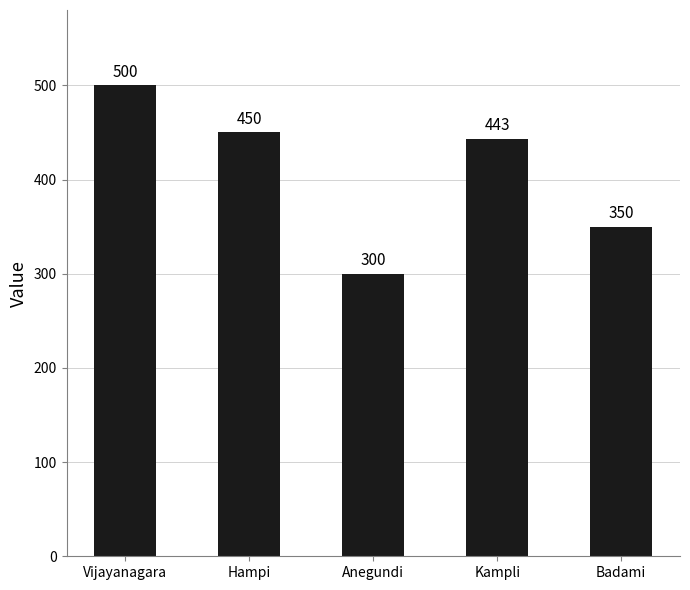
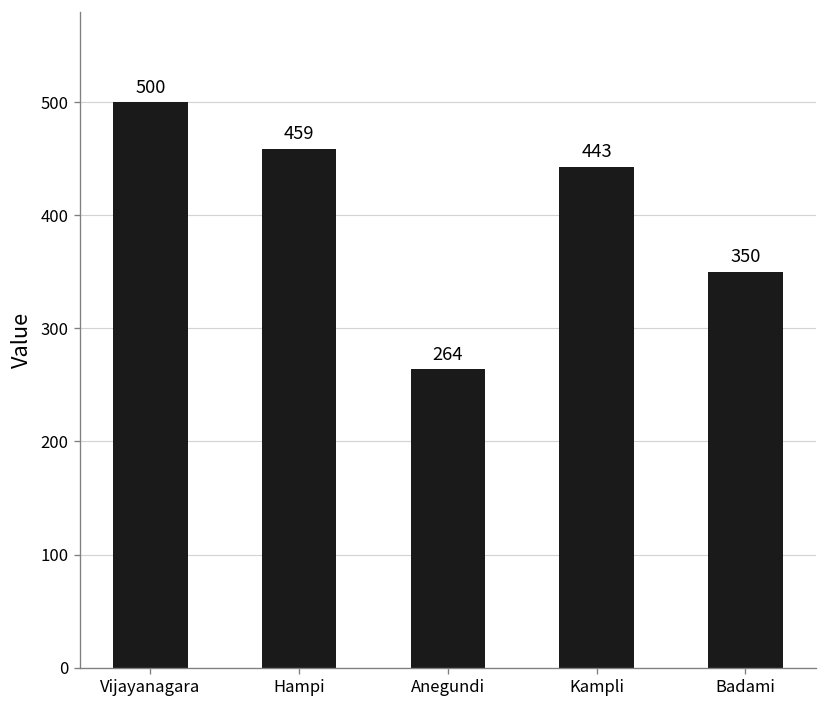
  {
    "Vijayanagara": 500,
-   "Hampi": 450,
-   "Anegundi": 300,
+   "Hampi": 459,
+   "Anegundi": 264,
    "Kampli": 443,
    "Badami": 350
  }
